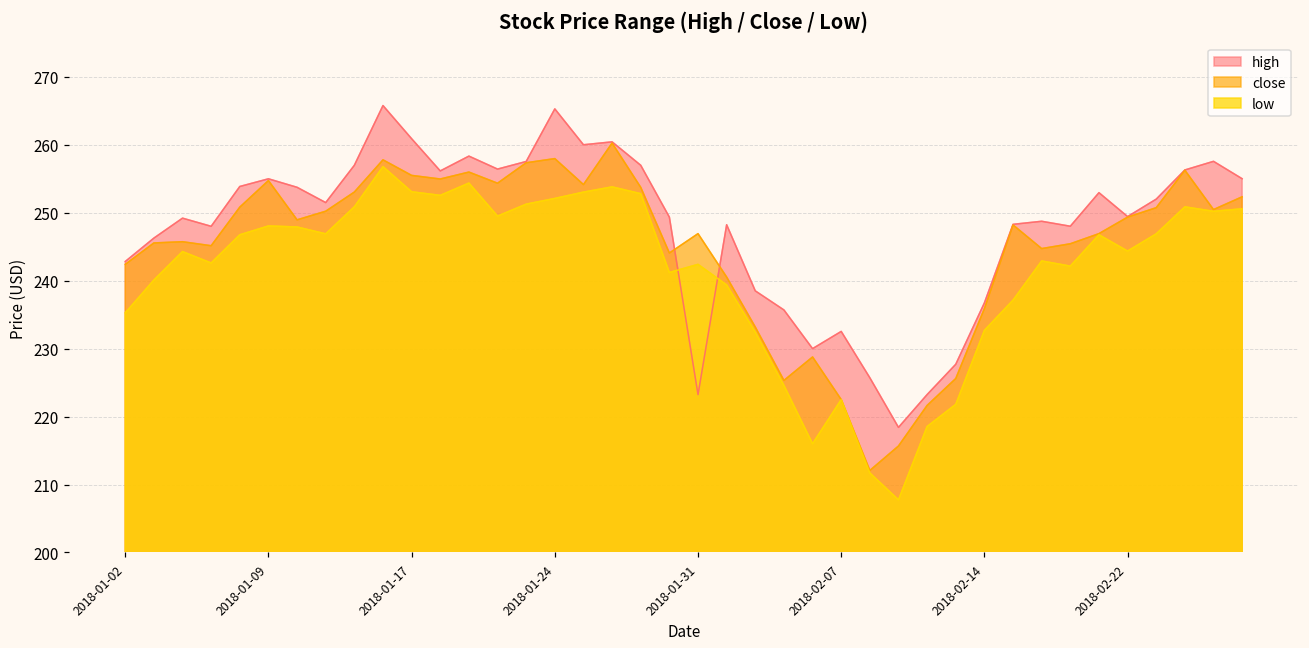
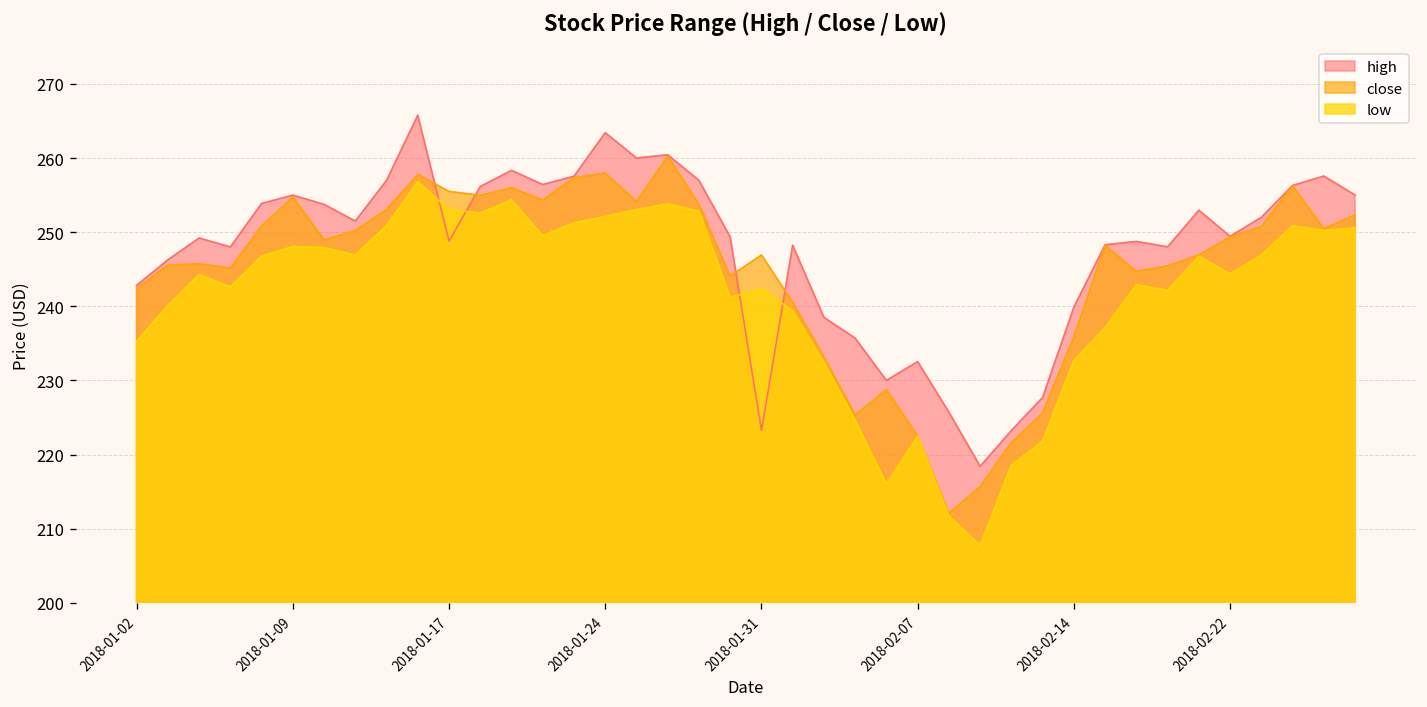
  {
    "high": {
      "2018-01-02": 243,
-     "2018-01-17": 261,
-     "2018-01-24": 265,
+     "2018-01-17": 249,
+     "2018-01-24": 263,
      "2018-01-31": 223,
      "2018-02-07": 233,
-     "2018-02-14": 237
+     "2018-02-14": 240
    }
  }
